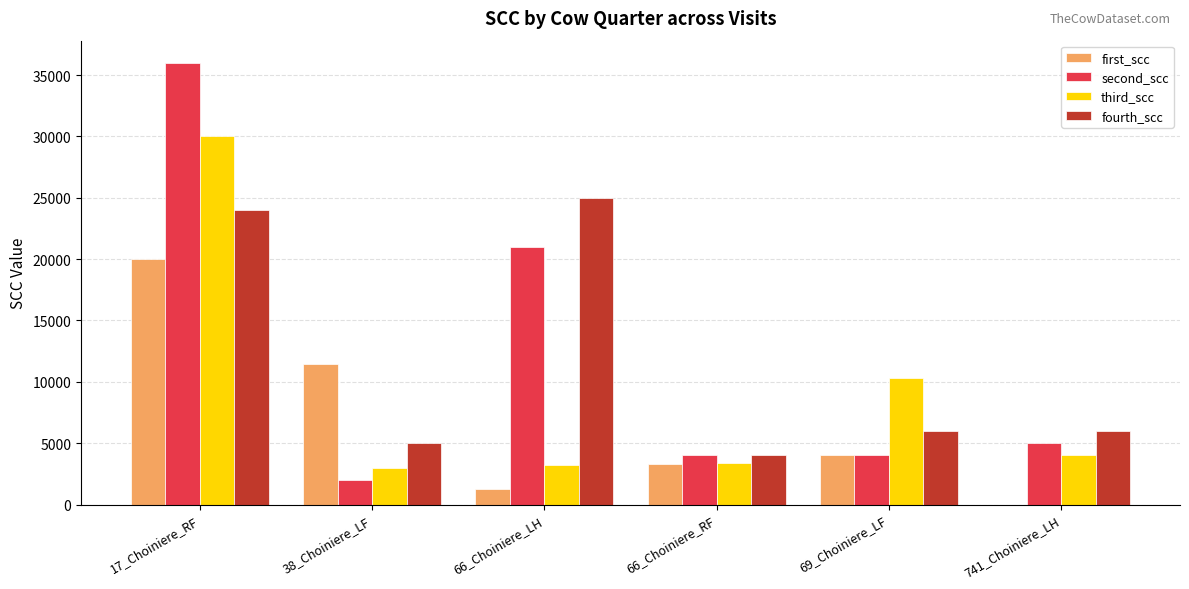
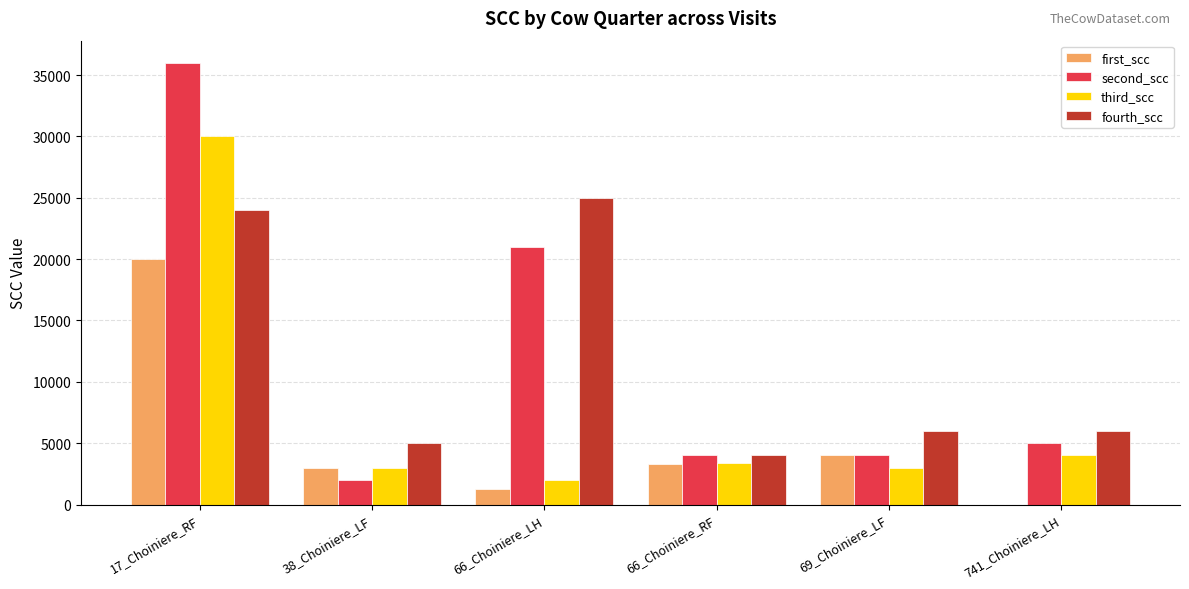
  {
    "first_scc": {
      "17_Choiniere_RF": 20000,
-     "38_Choiniere_LF": 11400,
+     "38_Choiniere_LF": 3000,
      "66_Choiniere_LH": 1300,
      "66_Choiniere_RF": 3300,
      "69_Choiniere_LF": 4000,
      "741_Choiniere_LH": 0
    },
    "third_scc": {
      "17_Choiniere_RF": 30000,
      "38_Choiniere_LF": 3000,
-     "66_Choiniere_LH": 3200,
+     "66_Choiniere_LH": 2000,
      "66_Choiniere_RF": 3300,
-     "69_Choiniere_LF": 10300,
+     "69_Choiniere_LF": 3000,
      "741_Choiniere_LH": 4000
    }
  }
